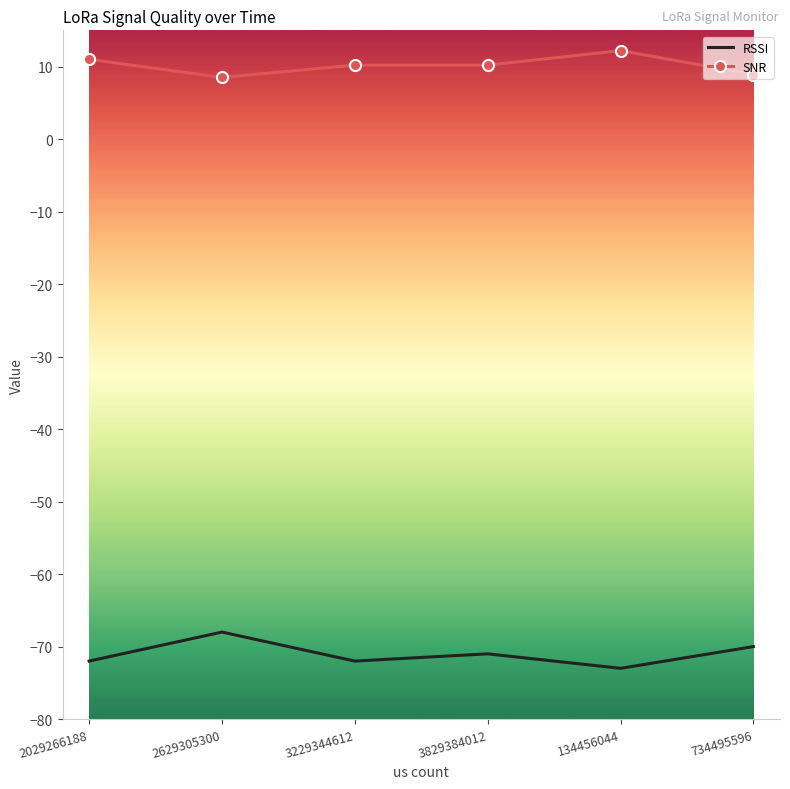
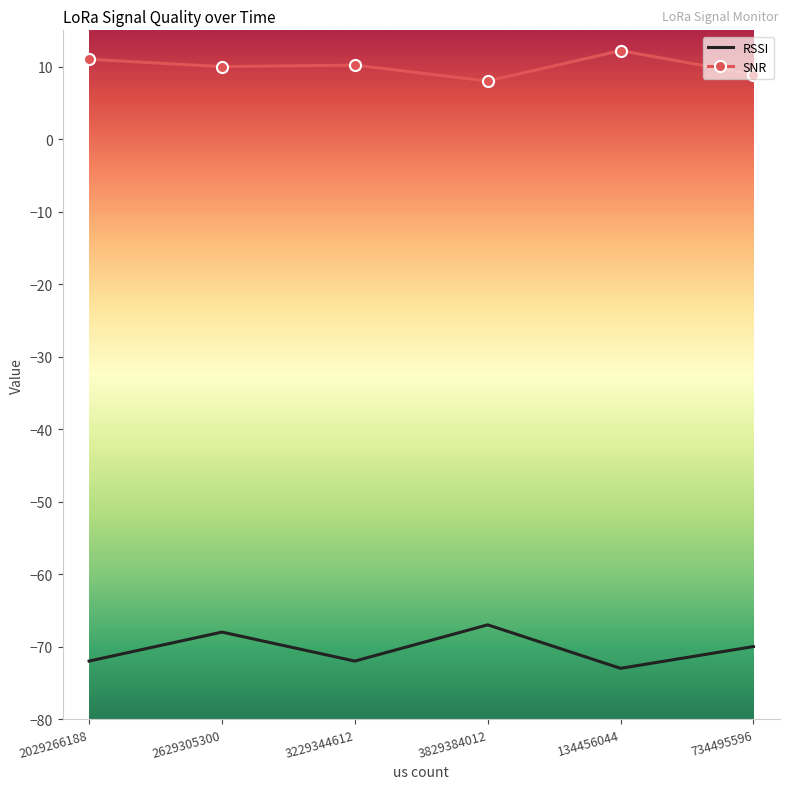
  {
    "RSSI": {
      "2029266188": -72,
      "2629305300": -68,
      "3229344612": -72,
-     "3829384012": -71,
+     "3829384012": -67,
      "134456044": -73,
      "734495596": -70
    },
    "SNR": {
      "2029266188": 11,
-     "2629305300": 9,
+     "2629305300": 10,
      "3229344612": 10,
-     "3829384012": 10,
+     "3829384012": 8,
      "134456044": 12
    }
  }
